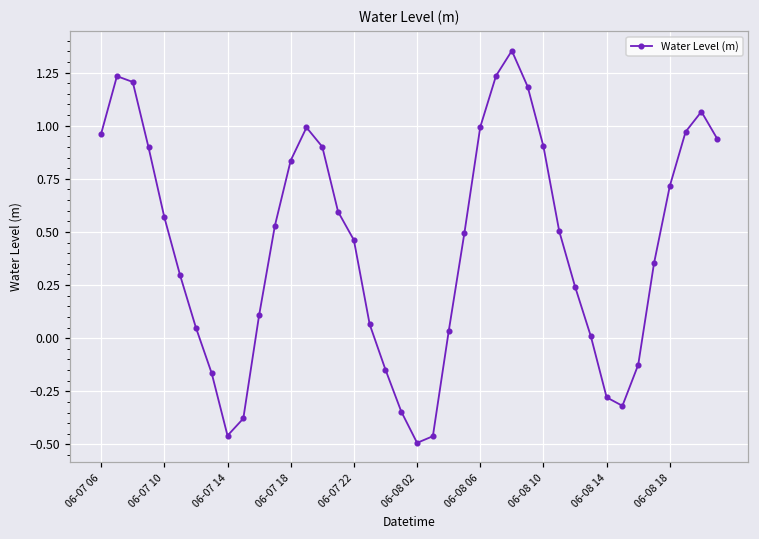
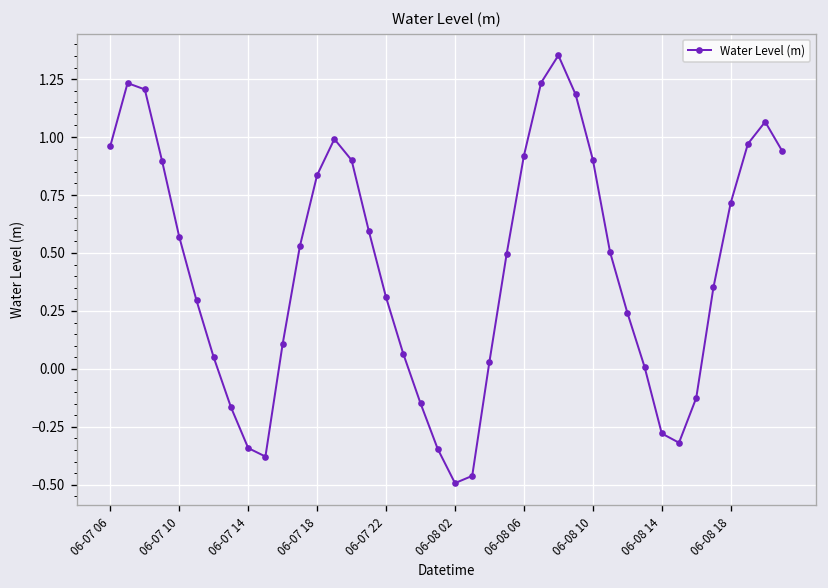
  {
    "06-07 06": 0.96,
    "06-07 10": 0.57,
-   "06-07 14": -0.46,
+   "06-07 14": -0.34,
    "06-07 18": 0.84,
-   "06-07 22": 0.46,
+   "06-07 22": 0.31,
    "06-08 02": -0.49,
-   "06-08 06": 0.99,
+   "06-08 06": 0.92,
    "06-08 10": 0.90,
    "06-08 14": -0.28,
    "06-08 18": 0.72
  }
